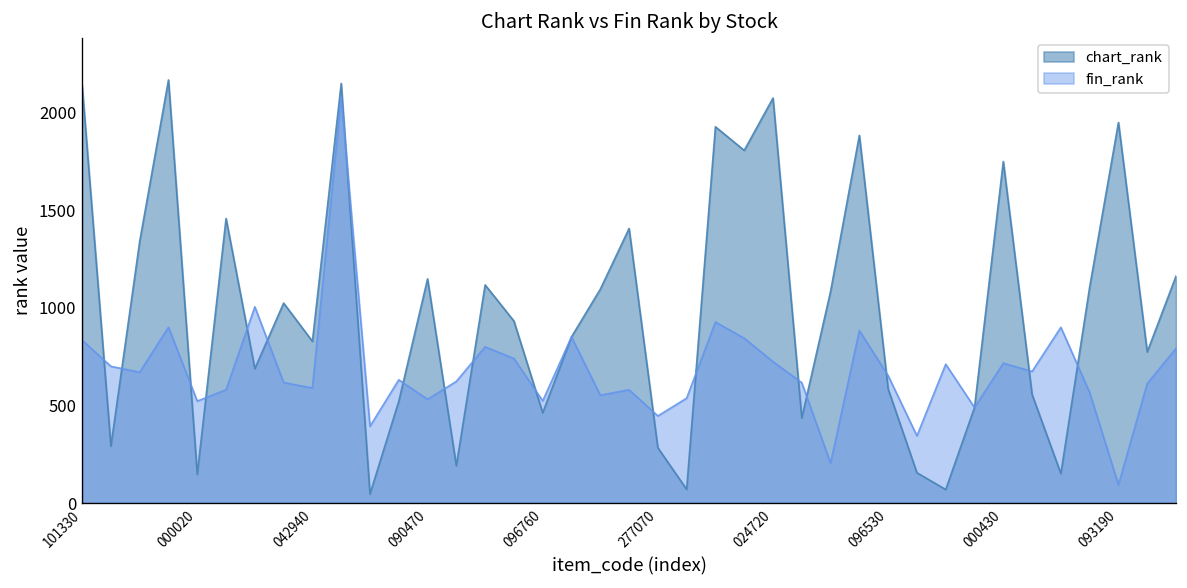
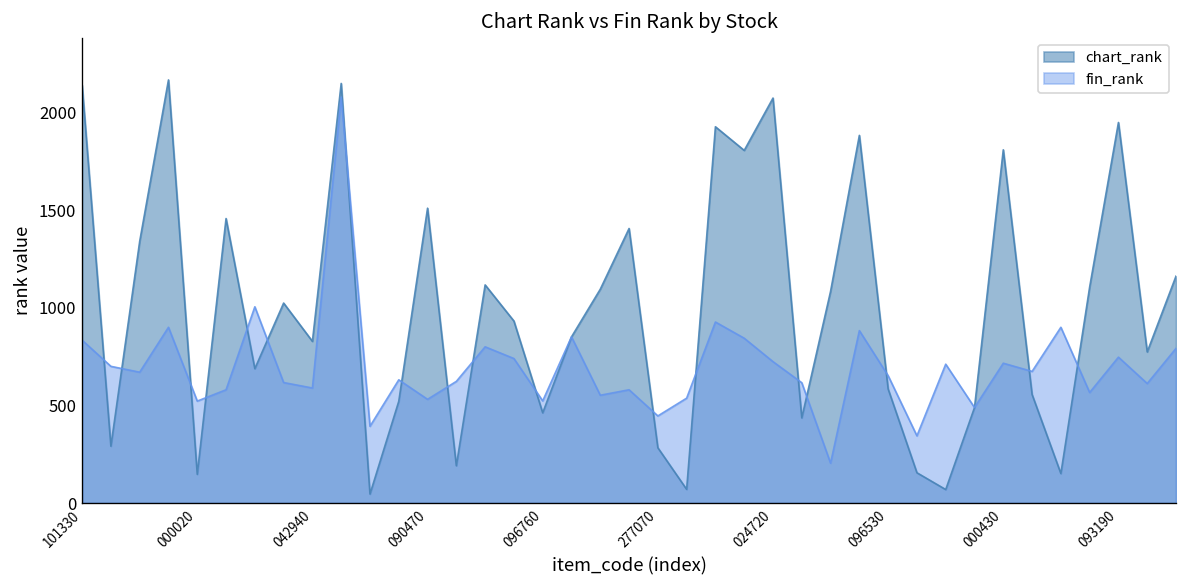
  {
    "chart_rank": {
      "101330": 2140,
      "000020": 150,
      "042940": 830,
-     "090470": 1150,
+     "090470": 1510,
      "096760": 460,
      "277070": 280,
      "024720": 2070,
      "096530": 580,
-     "000430": 1750,
+     "000430": 1810,
      "093190": 1950
    },
    "fin_rank": {
      "101330": 830,
      "000020": 520,
      "042940": 590,
      "090470": 530,
      "096760": 520,
      "277070": 450,
      "024720": 720,
      "096530": 650,
      "000430": 720,
-     "093190": 90
+     "093190": 750
    }
  }
